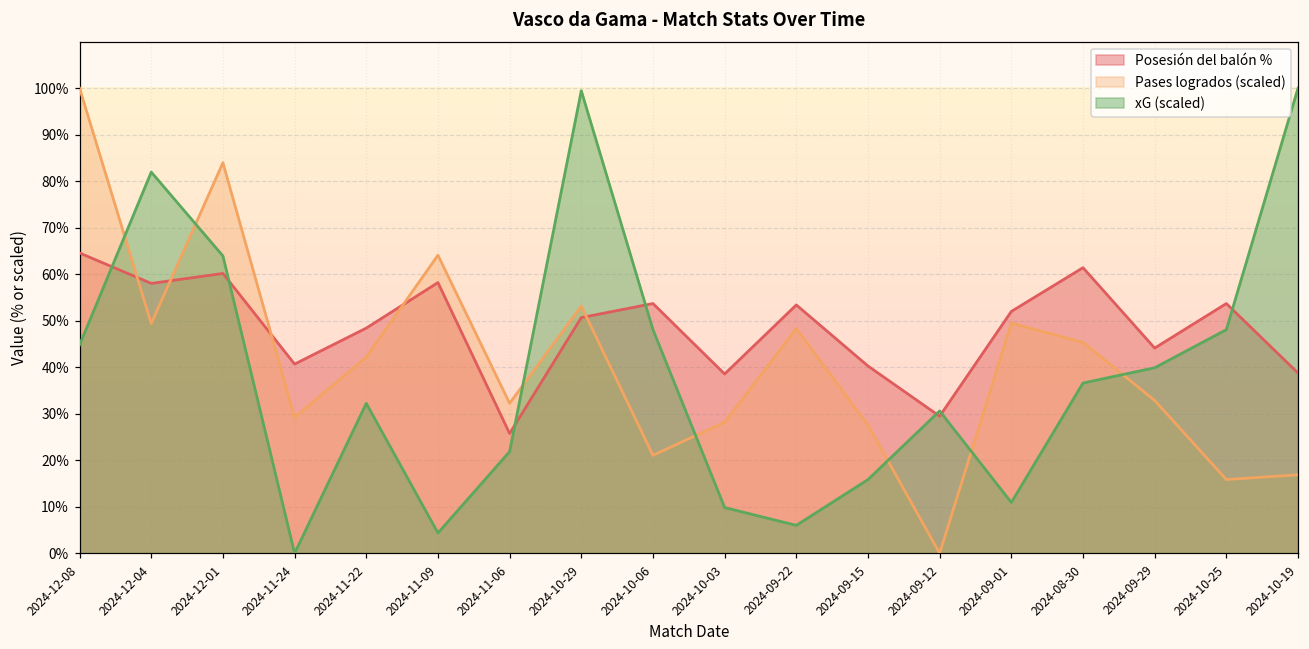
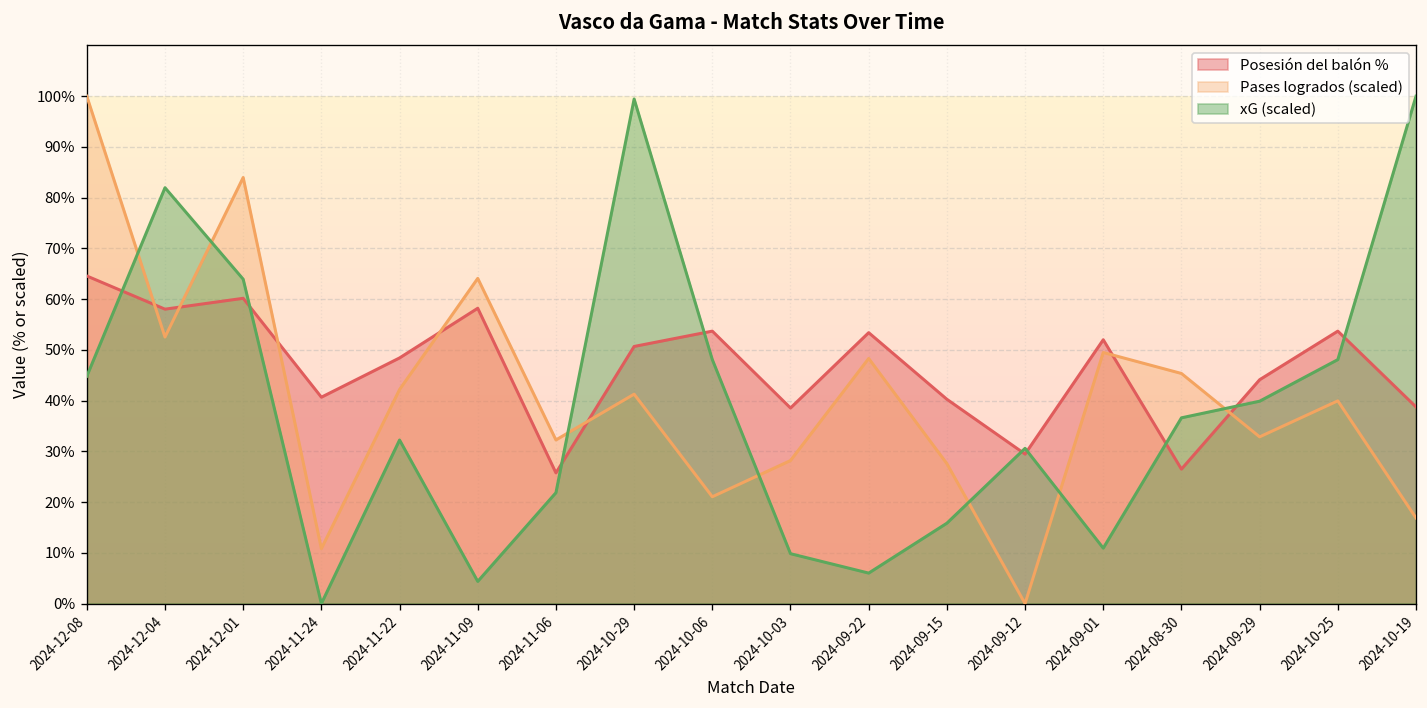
  {
    "Posesión del balón %": {
      "2024-12-08": "65%",
      "2024-12-04": "58%",
      "2024-12-01": "60%",
      "2024-11-24": "41%",
      "2024-11-22": "48%",
      "2024-11-09": "58%",
      "2024-11-06": "26%",
      "2024-10-29": "51%",
      "2024-10-06": "54%",
      "2024-10-03": "39%",
      "2024-09-22": "53%",
      "2024-09-15": "40%",
      "2024-09-12": "29%",
      "2024-09-01": "52%",
-     "2024-08-30": "61%",
+     "2024-08-30": "27%",
      "2024-09-29": "44%",
      "2024-10-25": "54%",
      "2024-10-19": "39%"
    },
    "Pases logrados (scaled)": {
      "2024-12-08": "100%",
-     "2024-12-04": "49%",
+     "2024-12-04": "53%",
      "2024-12-01": "84%",
-     "2024-11-24": "29%",
+     "2024-11-24": "11%",
      "2024-11-22": "42%",
      "2024-11-09": "64%",
      "2024-11-06": "32%",
-     "2024-10-29": "53%",
+     "2024-10-29": "41%",
      "2024-10-06": "21%",
      "2024-10-03": "28%",
      "2024-09-22": "48%",
      "2024-09-15": "28%",
      "2024-09-12": "0%",
      "2024-09-01": "49%",
      "2024-08-30": "45%",
      "2024-09-29": "33%",
-     "2024-10-25": "16%",
+     "2024-10-25": "40%",
      "2024-10-19": "17%"
    },
    "xG (scaled)": {
      "2024-12-08": "45%",
      "2024-12-04": "82%",
      "2024-12-01": "64%",
      "2024-11-24": "0%",
      "2024-11-22": "32%",
      "2024-11-09": "4%",
      "2024-11-06": "22%",
      "2024-10-29": "99%",
      "2024-10-06": "48%",
      "2024-10-03": "10%",
      "2024-09-22": "6%",
      "2024-09-15": "16%",
      "2024-09-12": "31%",
      "2024-09-01": "11%",
      "2024-08-30": "37%",
      "2024-09-29": "40%",
      "2024-10-25": "48%",
      "2024-10-19": "100%"
    }
  }
